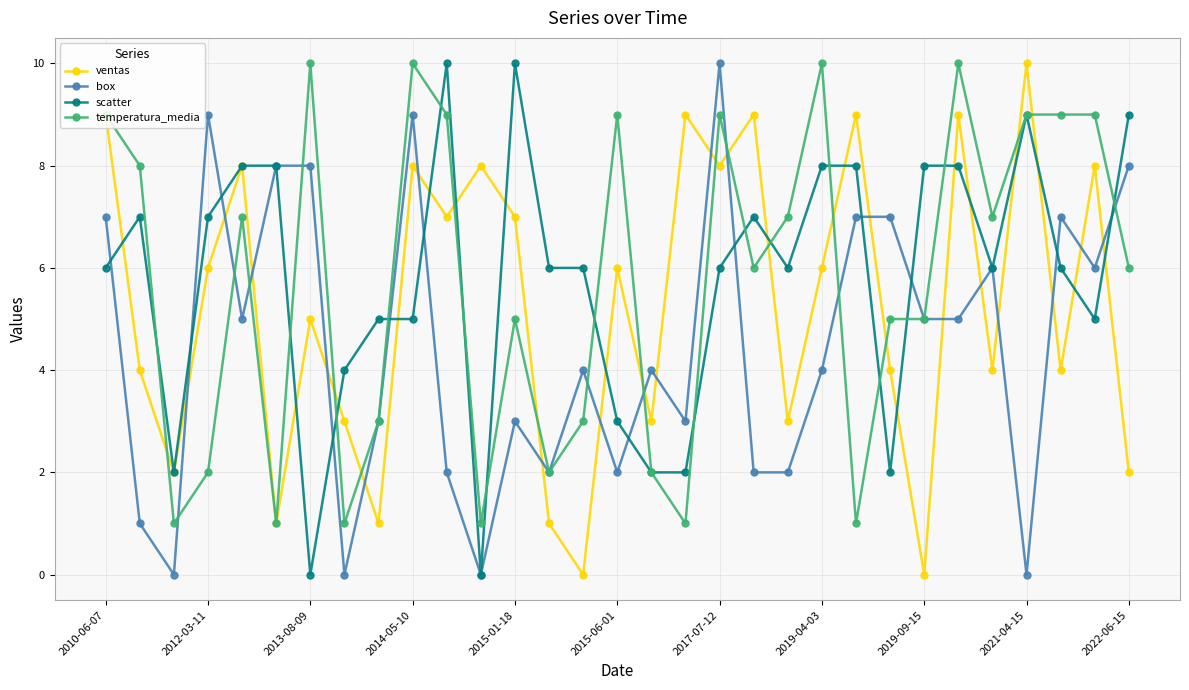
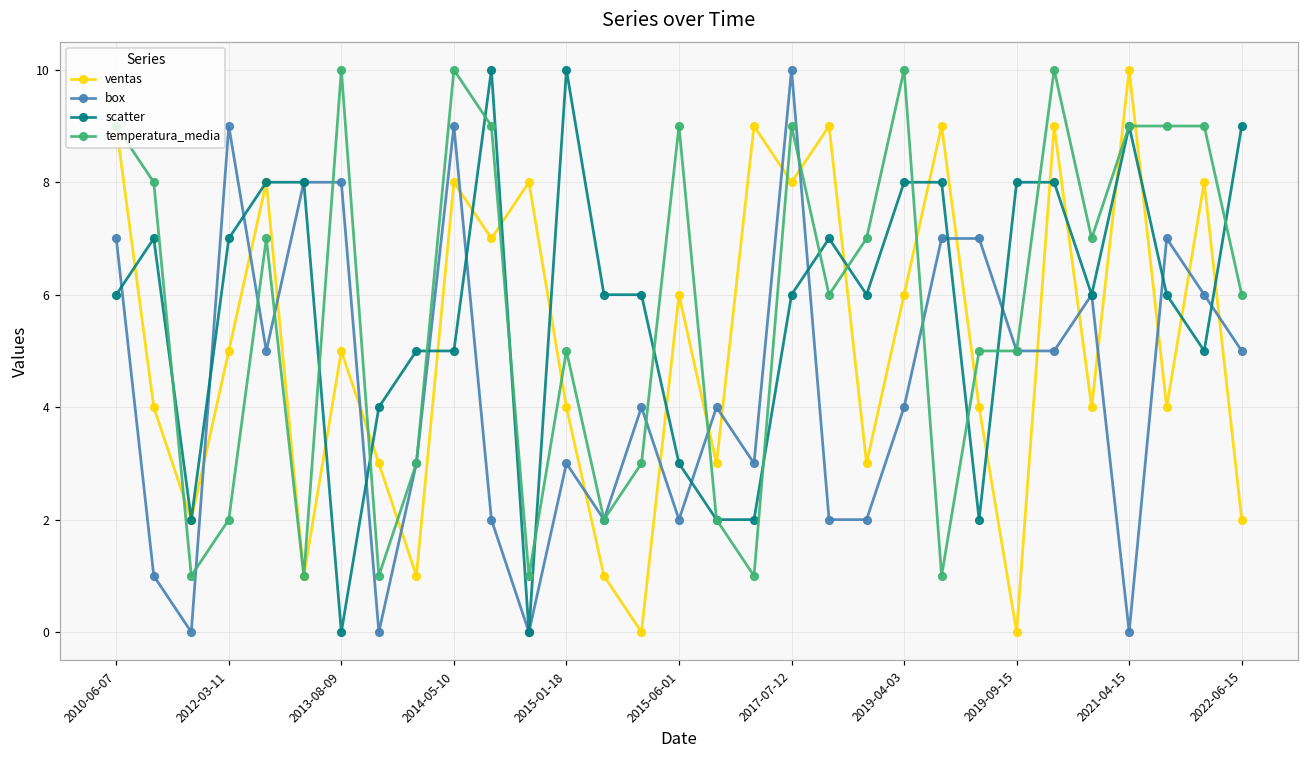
  {
    "ventas": {
-     "2012-03-11": 6,
+     "2012-03-11": 5,
      "2013-08-09": 5,
      "2014-05-10": 8,
-     "2015-01-18": 7,
+     "2015-01-18": 4,
      "2015-06-01": 6,
      "2017-07-12": 8,
      "2019-04-03": 6,
      "2019-09-15": 0,
      "2021-04-15": 10,
      "2022-06-15": 2
    },
    "box": {
      "2010-06-07": 7,
      "2012-03-11": 9,
      "2013-08-09": 8,
      "2014-05-10": 9,
      "2015-01-18": 3,
      "2015-06-01": 2,
      "2017-07-12": 10,
      "2019-04-03": 4,
      "2021-04-15": 0,
-     "2022-06-15": 8
+     "2022-06-15": 5
    },
    "scatter": {
      "2010-06-07": 6,
      "2012-03-11": 7,
      "2013-08-09": 0,
      "2014-05-10": 5,
      "2015-01-18": 10,
      "2015-06-01": 3,
      "2017-07-12": 6,
      "2019-04-03": 8,
      "2019-09-15": 8,
      "2022-06-15": 9
    },
    "temperatura_media": {
      "2012-03-11": 2,
      "2013-08-09": 10,
      "2014-05-10": 10,
      "2015-01-18": 5,
      "2015-06-01": 9,
      "2017-07-12": 9,
      "2019-04-03": 10,
      "2022-06-15": 6
    }
  }
